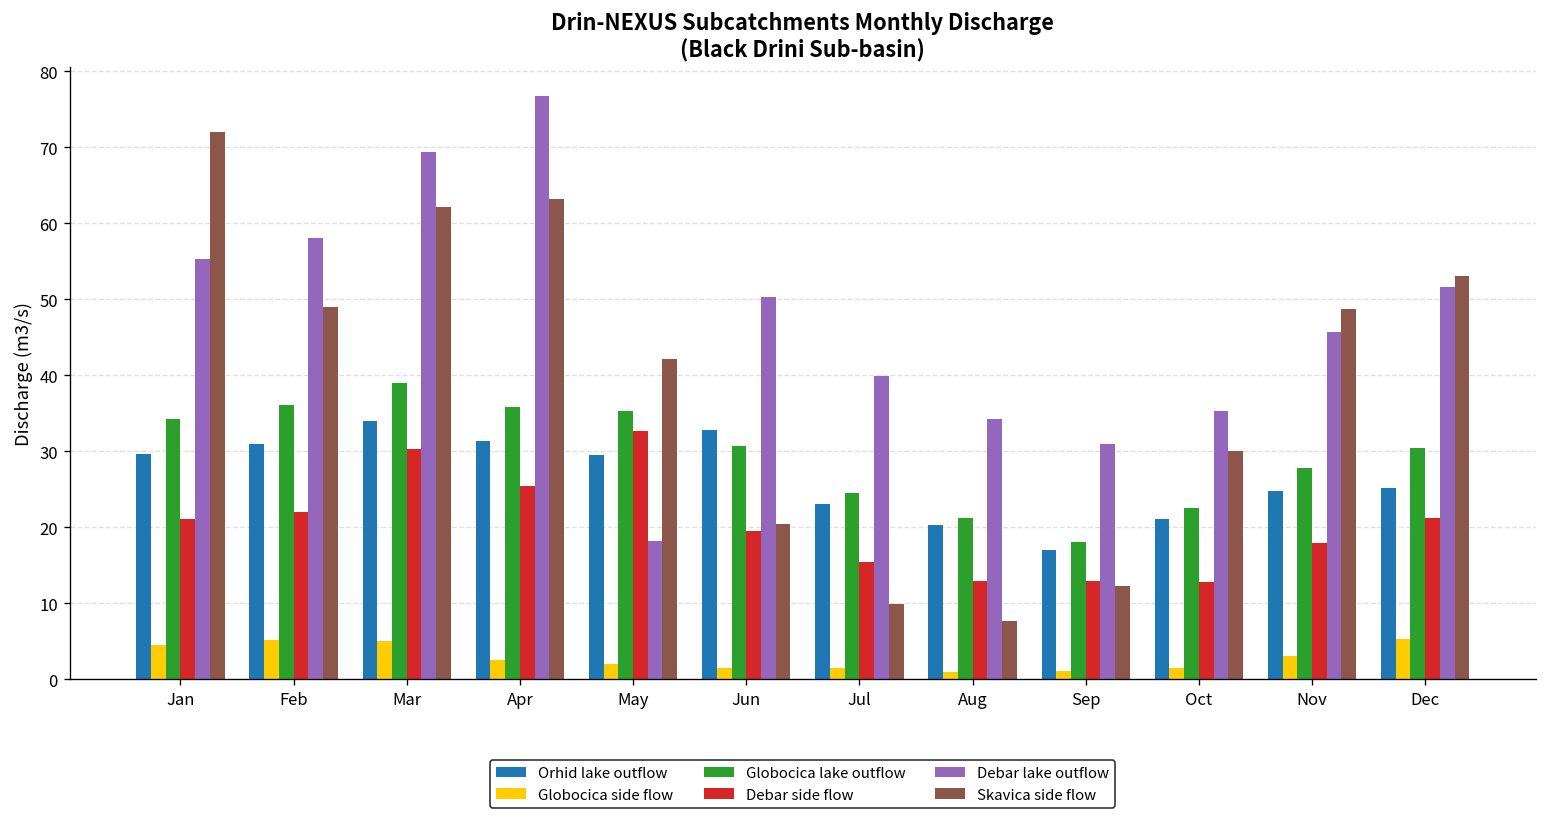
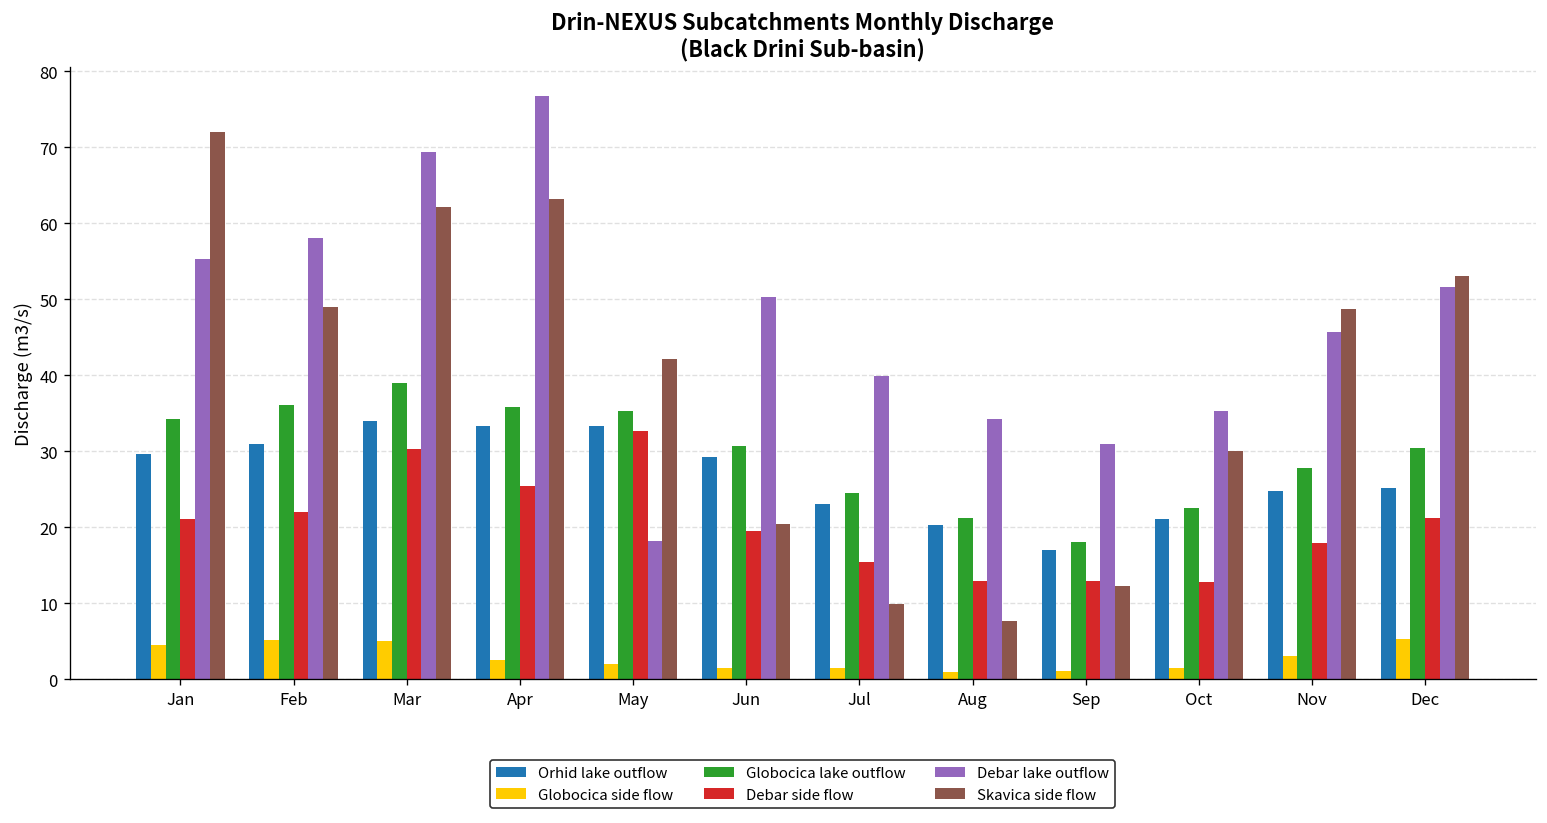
  {
    "Orhid lake outflow": {
      "Jan": 30,
      "Feb": 31,
      "Mar": 34,
-     "Apr": 31,
-     "May": 30,
-     "Jun": 33,
+     "Apr": 33,
+     "May": 33,
+     "Jun": 29,
      "Jul": 23,
      "Aug": 20,
      "Sep": 17,
      "Oct": 21,
      "Nov": 25,
      "Dec": 25
    },
    "Globocica side flow": {
      "Jan": 5,
      "Feb": 5,
      "Mar": 5,
      "Apr": 3,
      "May": 2,
      "Jun": 1,
      "Jul": 1,
      "Aug": 1,
      "Sep": 1,
      "Oct": 1,
      "Nov": 3,
      "Dec": 5
    },
    "Globocica lake outflow": {
      "Jan": 34,
      "Feb": 36,
      "Mar": 39,
      "Apr": 36,
      "May": 35,
      "Jun": 31,
      "Jul": 24,
      "Aug": 21,
      "Sep": 18,
      "Oct": 23,
      "Nov": 28,
      "Dec": 30
    },
    "Debar side flow": {
      "Jan": 21,
      "Feb": 22,
      "Mar": 30,
      "Apr": 25,
      "May": 33,
      "Jun": 20,
      "Jul": 15,
      "Aug": 13,
      "Sep": 13,
      "Oct": 13,
      "Nov": 18,
      "Dec": 21
    },
    "Debar lake outflow": {
      "Jan": 55,
      "Feb": 58,
      "Mar": 69,
      "Apr": 77,
      "May": 18,
      "Jun": 50,
      "Jul": 40,
      "Aug": 34,
      "Sep": 31,
      "Oct": 35,
      "Nov": 46,
      "Dec": 52
    },
    "Skavica side flow": {
      "Jan": 72,
      "Feb": 49,
      "Mar": 62,
      "Apr": 63,
      "May": 42,
      "Jun": 20,
      "Jul": 10,
      "Aug": 8,
      "Sep": 12,
      "Oct": 30,
      "Nov": 49,
      "Dec": 53
    }
  }
